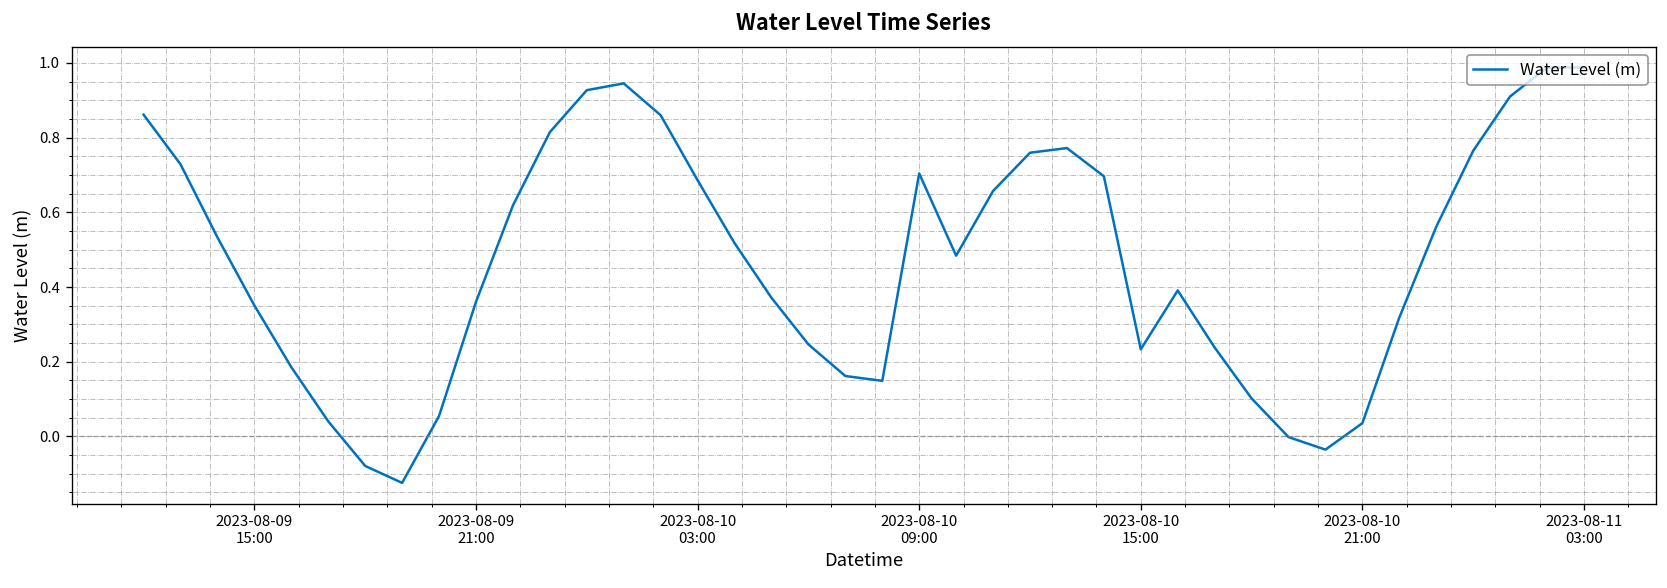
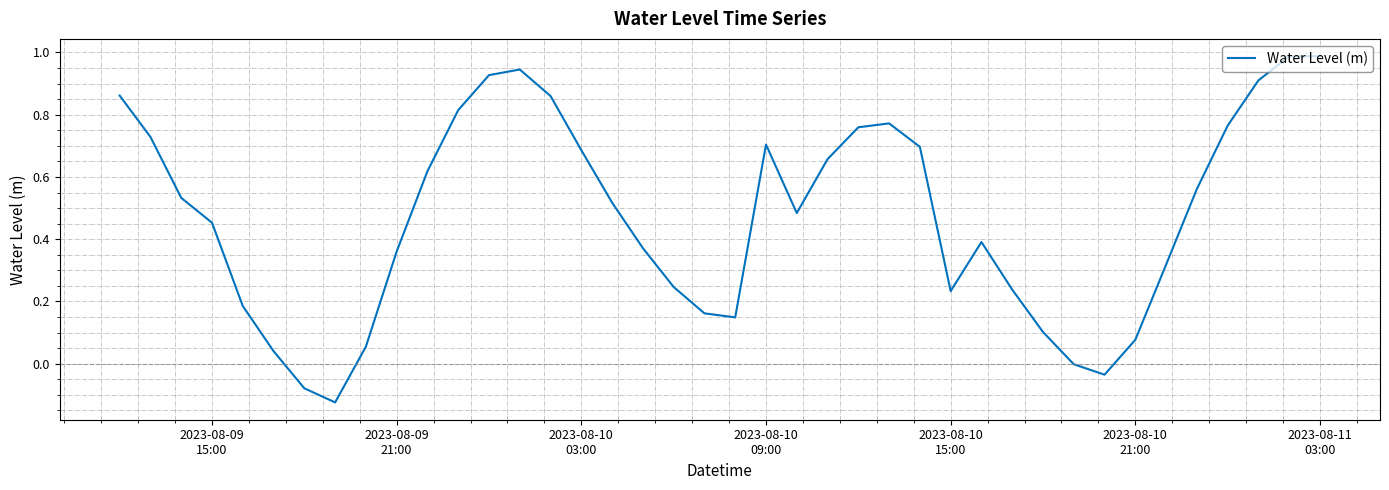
  {
-   "2023-08-09 15:00": 0.35,
+   "2023-08-09 15:00": 0.45,
    "2023-08-09 21:00": 0.36,
    "2023-08-10 03:00": 0.69,
    "2023-08-10 09:00": 0.70,
    "2023-08-10 15:00": 0.23,
-   "2023-08-10 21:00": 0.04
+   "2023-08-10 21:00": 0.08
  }
